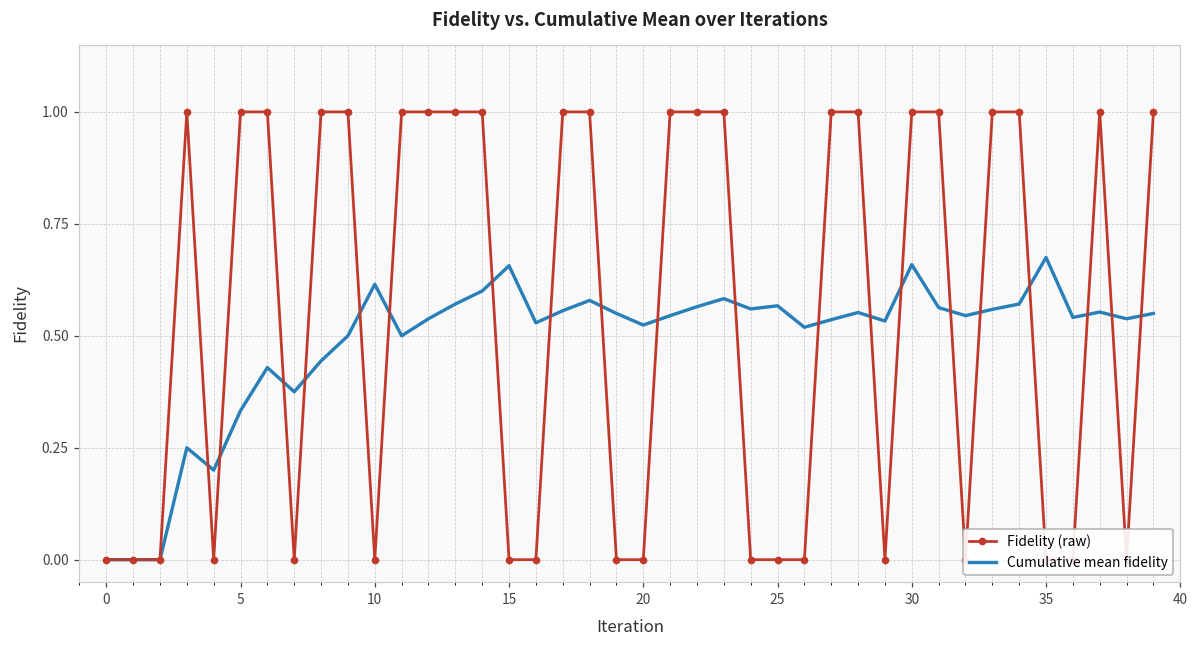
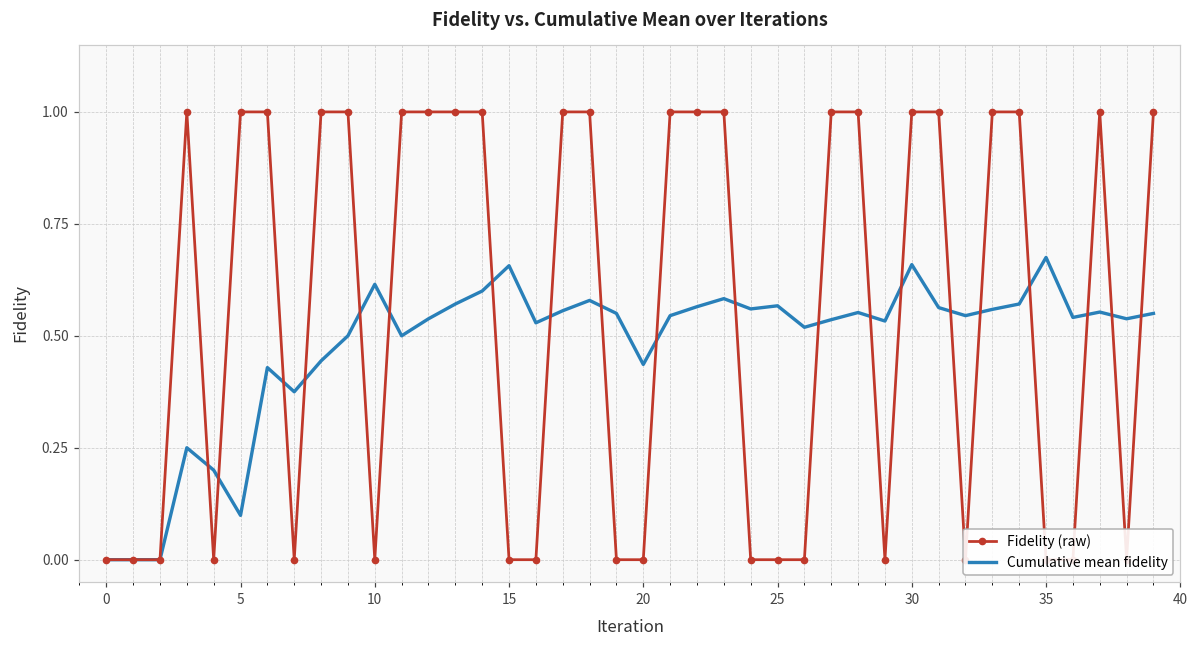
  {
    "Fidelity (raw)": {
      "5": 1.00,
      "10": 0.00,
      "15": 0.00,
      "20": 0.00,
      "25": 0.00,
      "30": 1.00
    },
    "Cumulative mean fidelity": {
-     "5": 0.33,
+     "5": 0.10,
      "10": 0.62,
      "15": 0.66,
-     "20": 0.52,
+     "20": 0.44,
      "25": 0.57,
      "30": 0.66,
      "35": 0.68
    }
  }
